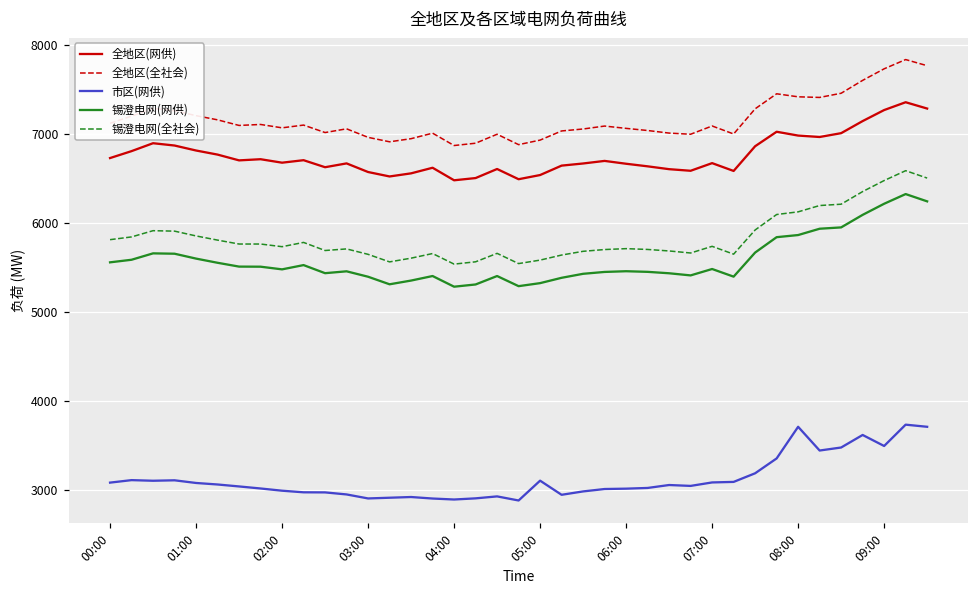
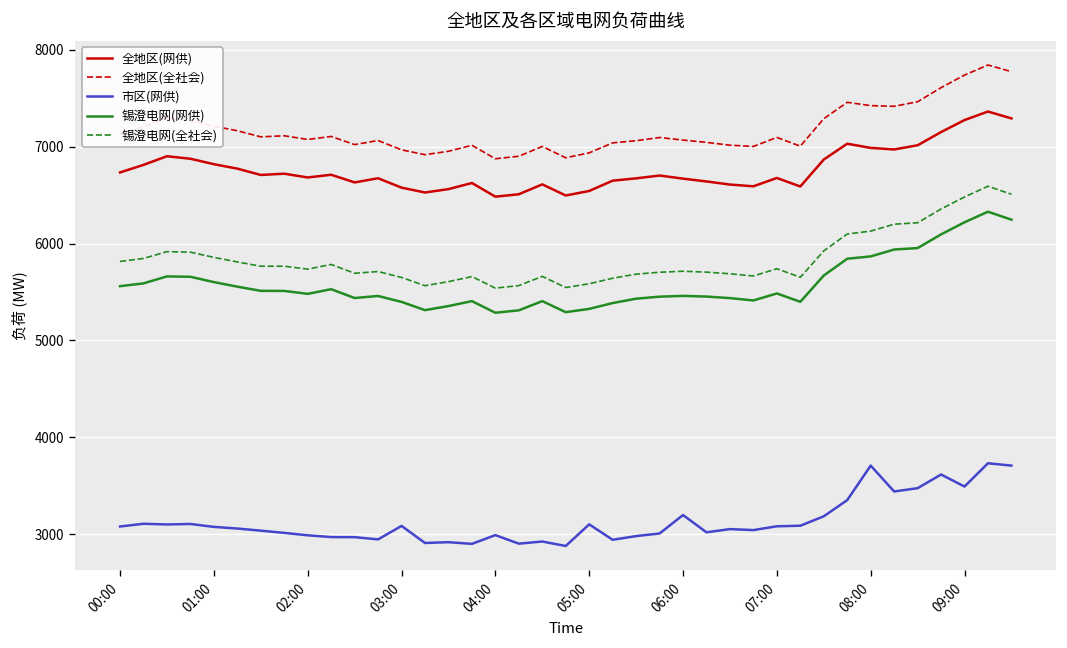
  {
    "市区(网供)": {
      "00:00": 3100,
      "01:00": 3100,
      "02:00": 3000,
-     "03:00": 2900,
-     "04:00": 2900,
+     "03:00": 3100,
+     "04:00": 3000,
      "05:00": 3100,
-     "06:00": 3000,
+     "06:00": 3200,
      "07:00": 3100,
      "08:00": 3700,
      "09:00": 3500
    }
  }
